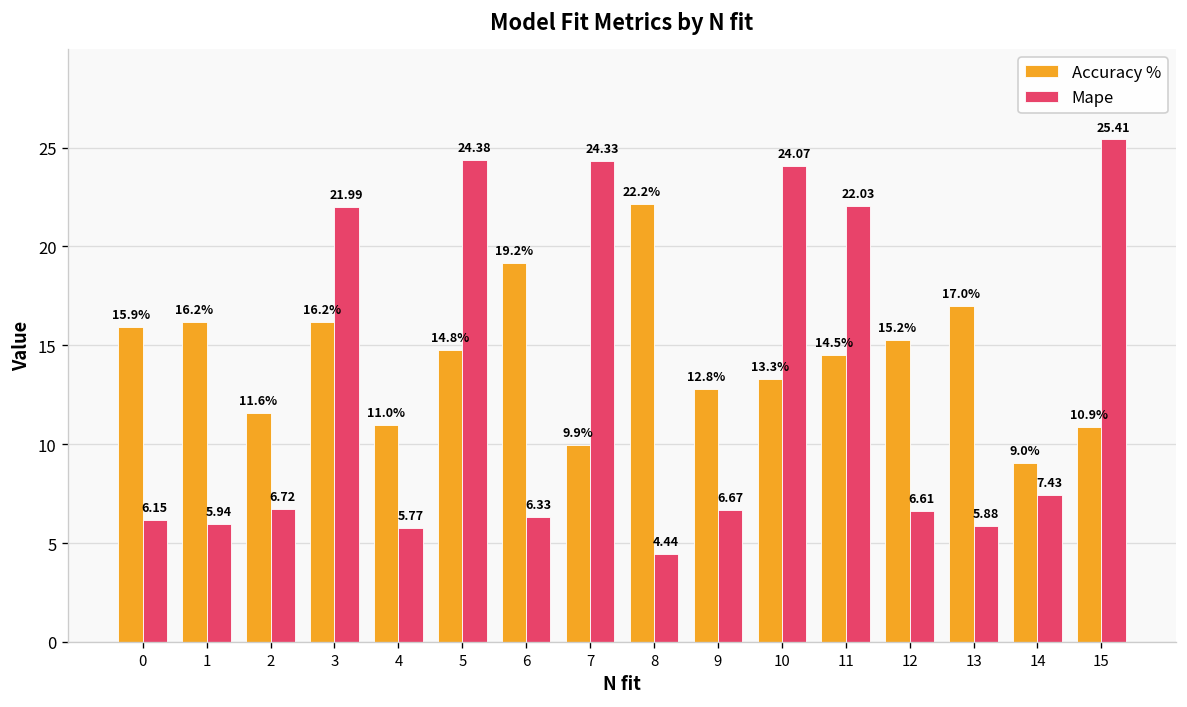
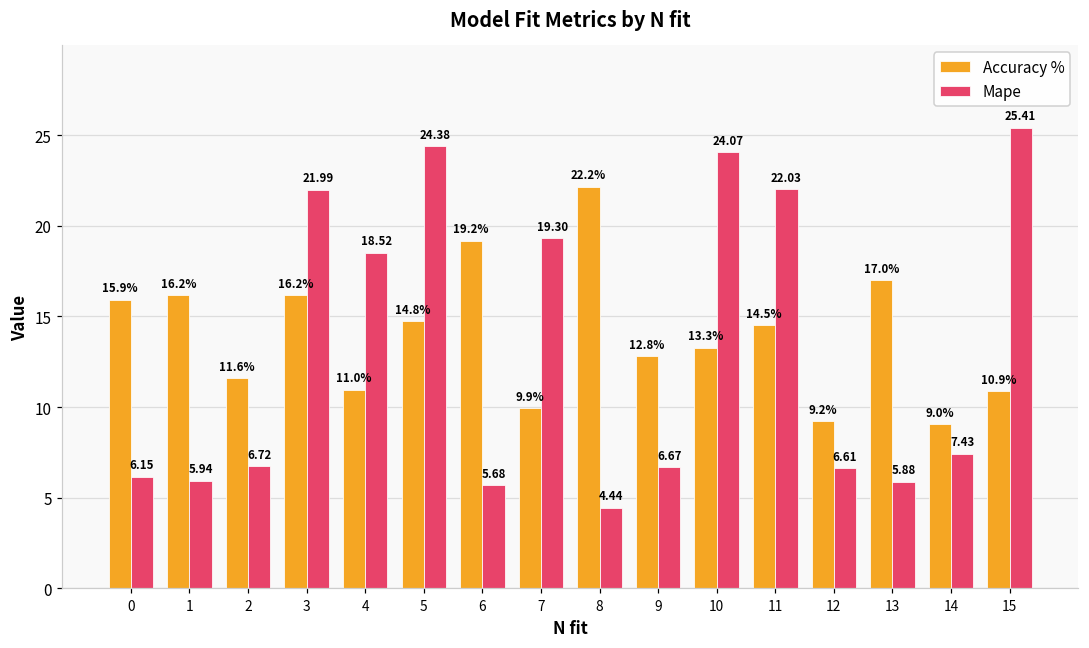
  {
    "Accuracy %": {
      "0": "15.9%",
      "1": "16.2%",
      "2": "11.6%",
      "3": "16.2%",
      "4": "11.0%",
      "5": "14.8%",
      "6": "19.2%",
      "7": "9.9%",
      "8": "22.2%",
      "9": "12.8%",
      "10": "13.3%",
      "11": "14.5%",
-     "12": "15.2%",
+     "12": "9.2%",
      "13": "17.0%",
      "14": "9.0%",
      "15": "10.9%"
    },
    "Mape": {
      "0": "6.15",
      "1": "5.94",
      "2": "6.72",
      "3": "21.99",
-     "4": "5.77",
+     "4": "18.52",
      "5": "24.38",
-     "6": "6.33",
-     "7": "24.33",
+     "6": "5.68",
+     "7": "19.30",
      "8": "4.44",
      "9": "6.67",
      "10": "24.07",
      "11": "22.03",
      "12": "6.61",
      "13": "5.88",
      "14": "7.43",
      "15": "25.41"
    }
  }
